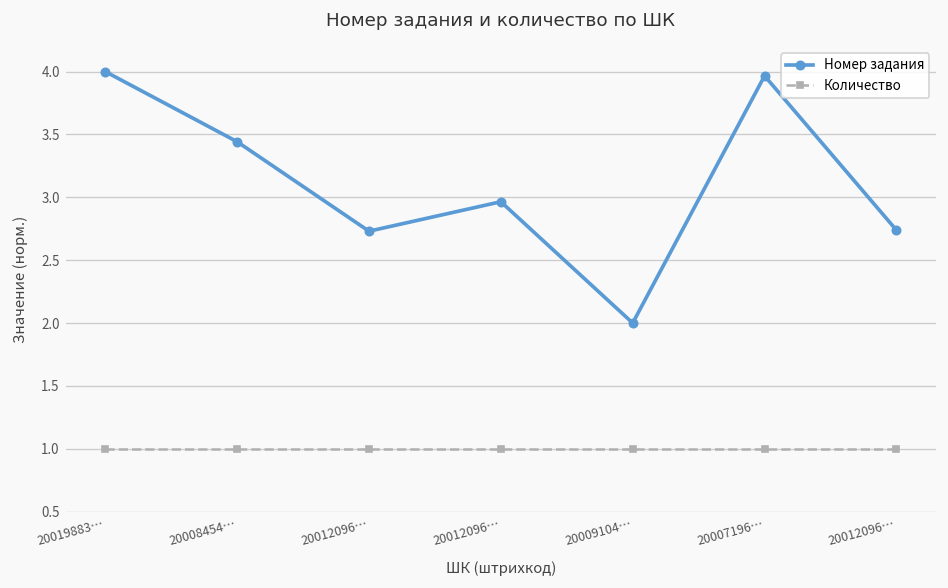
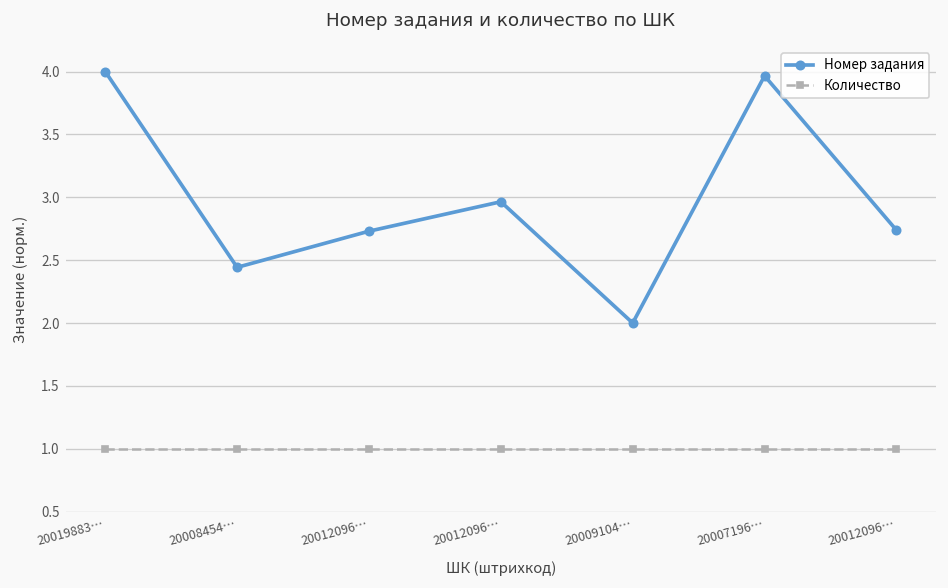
  {
    "Номер задания": {
      "20019883…": 4.00,
-     "20008454…": 3.44,
+     "20008454…": 2.44,
      "20009104…": 2.00,
      "20007196…": 3.97
    },
    "Количество": {
      "20019883…": 1.00,
      "20008454…": 1.00,
      "20009104…": 1.00,
      "20007196…": 1.00
    }
  }
